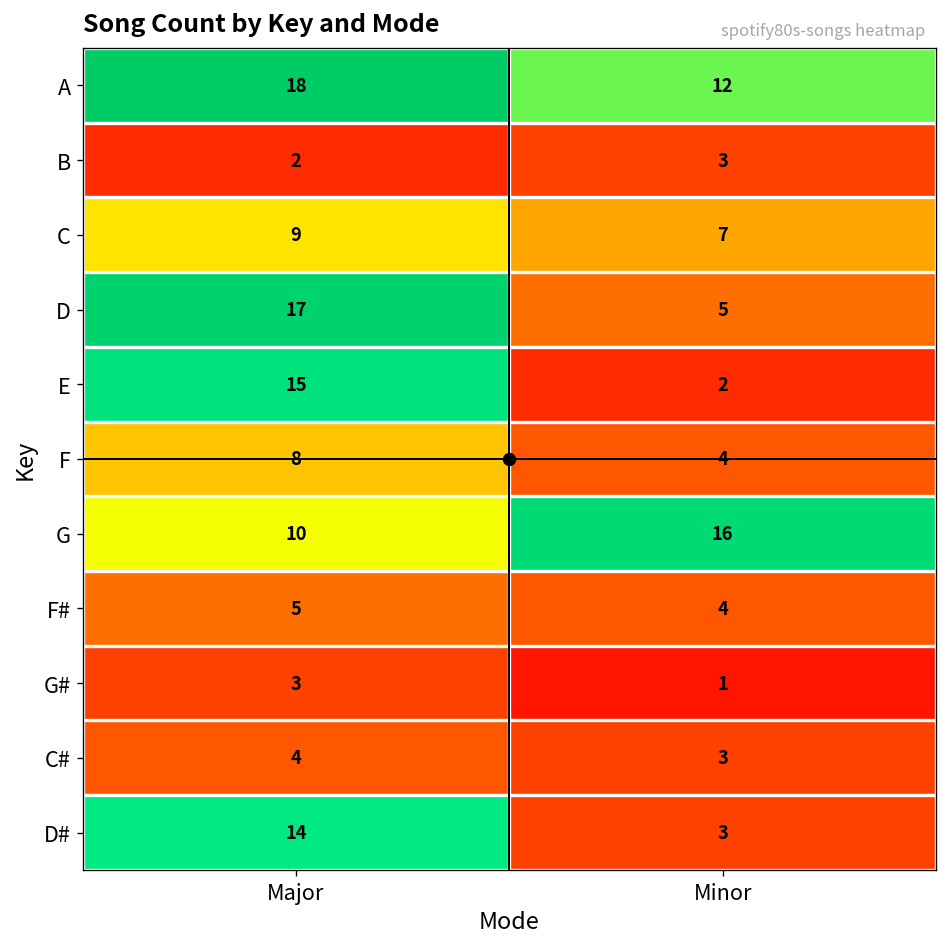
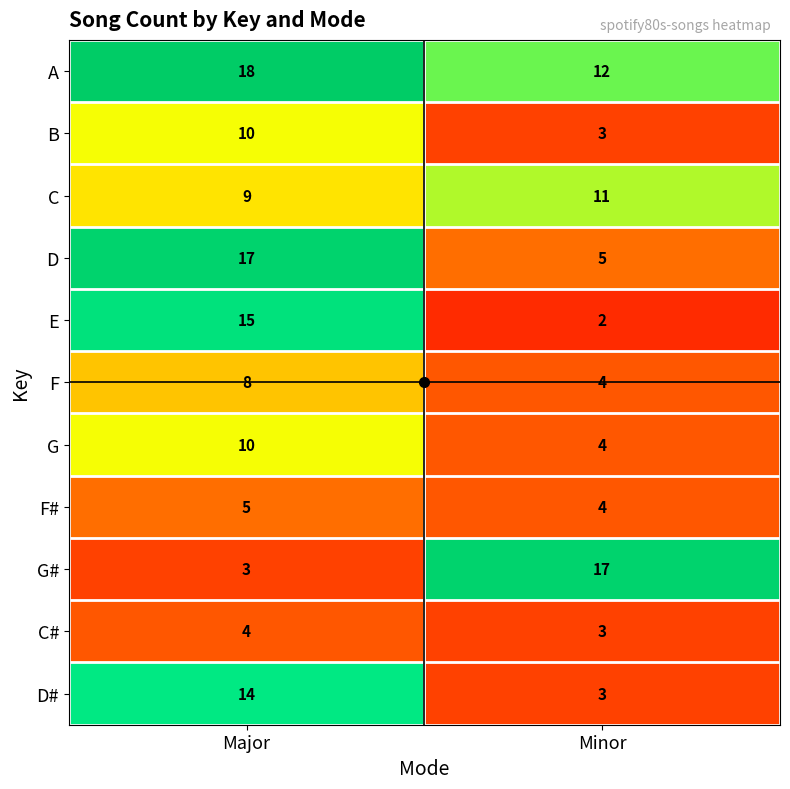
  {
    "A": {
      "Major": 18,
      "Minor": 12
    },
    "B": {
-     "Major": 2,
+     "Major": 10,
      "Minor": 3
    },
    "C": {
      "Major": 9,
-     "Minor": 7
+     "Minor": 11
    },
    "D": {
      "Major": 17,
      "Minor": 5
    },
    "E": {
      "Major": 15,
      "Minor": 2
    },
    "F": {
      "Major": 8,
      "Minor": 4
    },
    "G": {
      "Major": 10,
-     "Minor": 16
+     "Minor": 4
    },
    "F#": {
      "Major": 5,
      "Minor": 4
    },
    "G#": {
      "Major": 3,
-     "Minor": 1
+     "Minor": 17
    },
    "C#": {
      "Major": 4,
      "Minor": 3
    },
    "D#": {
      "Major": 14,
      "Minor": 3
    }
  }
